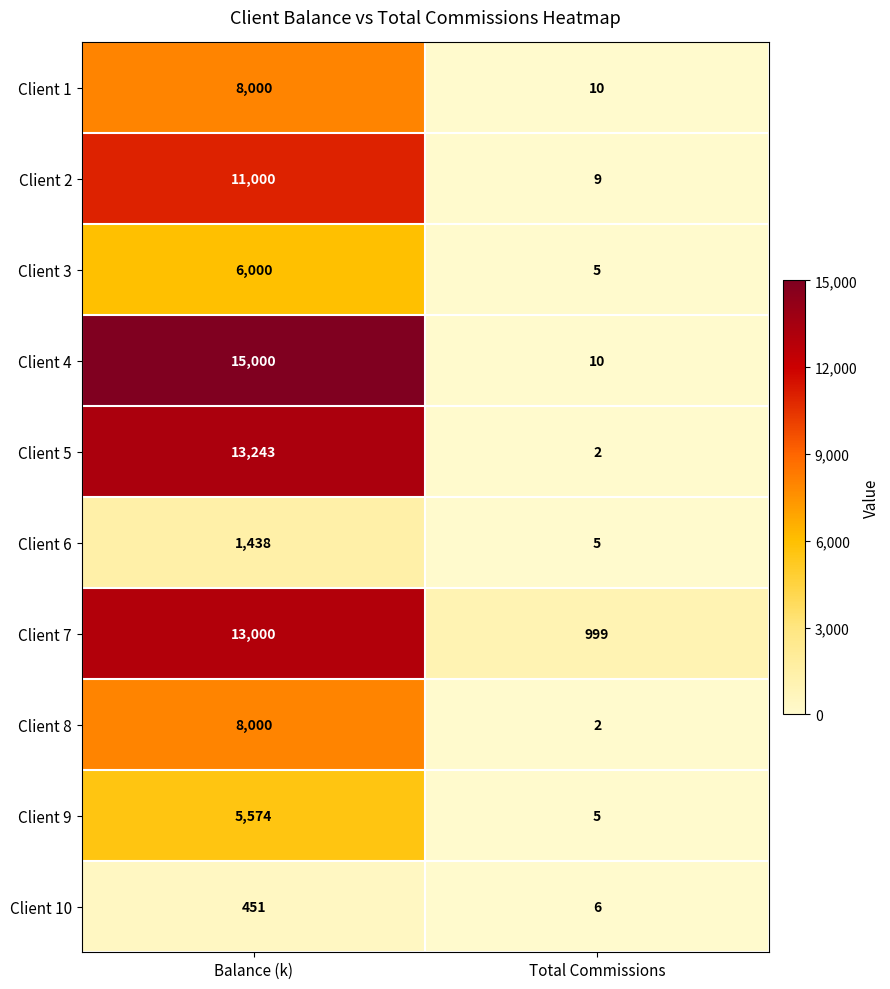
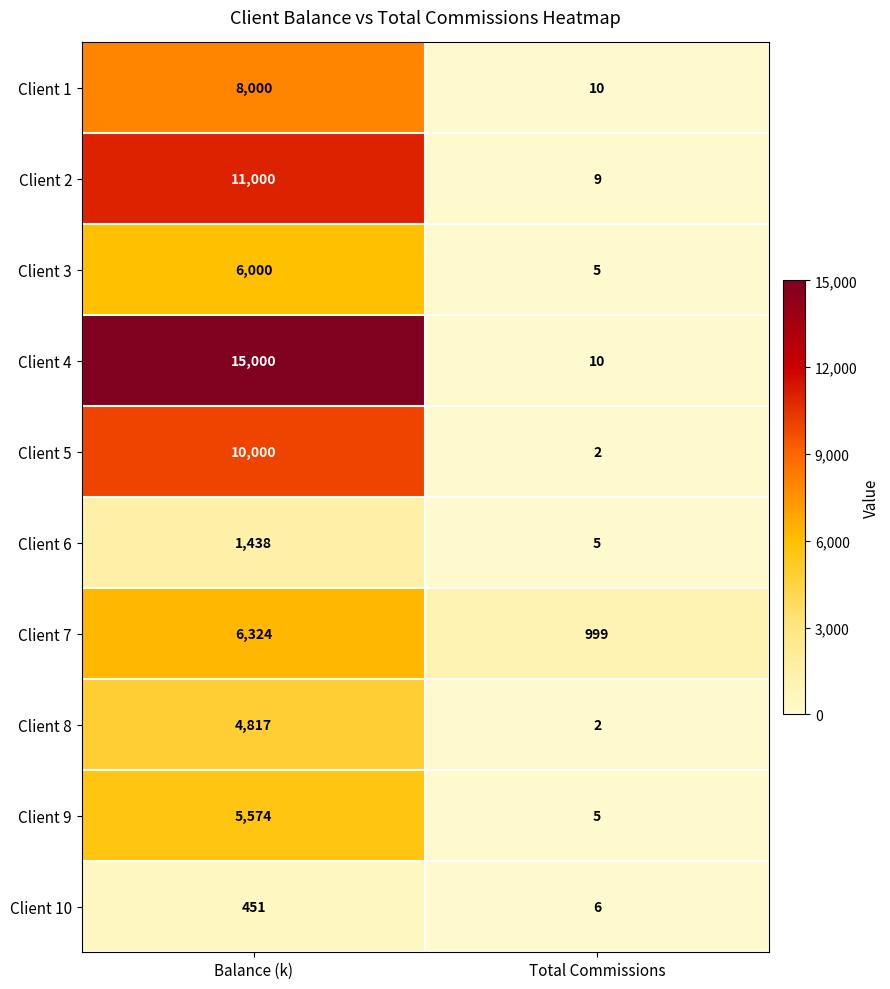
  {
    "Client 1": {
      "Balance (k)": "8,000",
      "Total Commissions": "10"
    },
    "Client 2": {
      "Balance (k)": "11,000",
      "Total Commissions": "9"
    },
    "Client 3": {
      "Balance (k)": "6,000",
      "Total Commissions": "5"
    },
    "Client 4": {
      "Balance (k)": "15,000",
      "Total Commissions": "10"
    },
    "Client 5": {
-     "Balance (k)": "13,243",
+     "Balance (k)": "10,000",
      "Total Commissions": "2"
    },
    "Client 6": {
      "Balance (k)": "1,438",
      "Total Commissions": "5"
    },
    "Client 7": {
-     "Balance (k)": "13,000",
+     "Balance (k)": "6,324",
      "Total Commissions": "999"
    },
    "Client 8": {
-     "Balance (k)": "8,000",
+     "Balance (k)": "4,817",
      "Total Commissions": "2"
    },
    "Client 9": {
      "Balance (k)": "5,574",
      "Total Commissions": "5"
    },
    "Client 10": {
      "Balance (k)": "451",
      "Total Commissions": "6"
    }
  }
